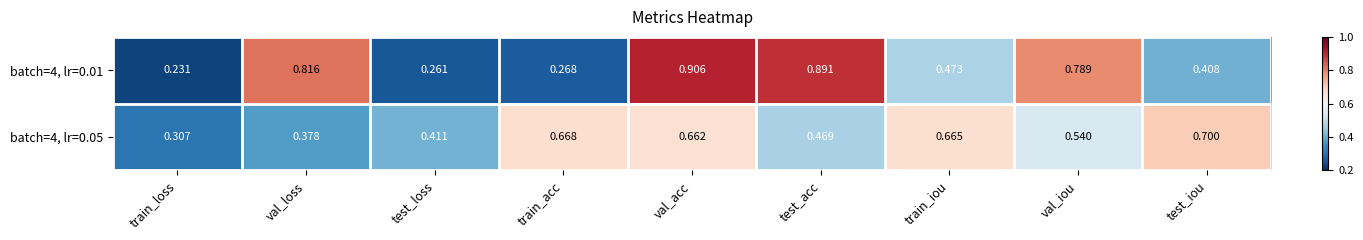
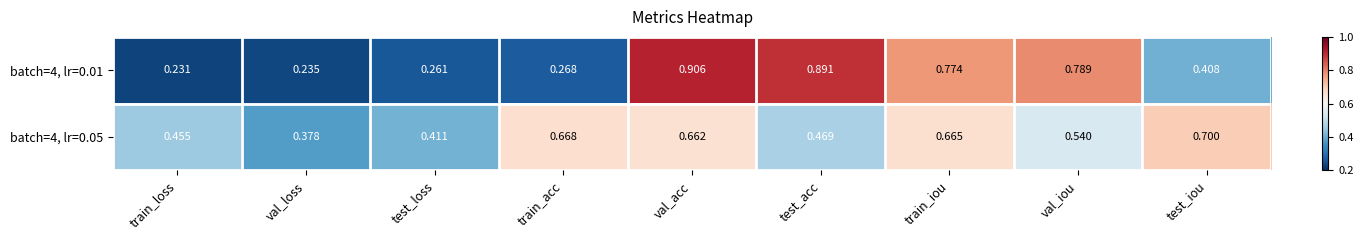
  {
    "batch=4, lr=0.01": {
      "train_loss": 0.231,
-     "val_loss": 0.816,
+     "val_loss": 0.235,
      "test_loss": 0.261,
      "train_acc": 0.268,
      "val_acc": 0.906,
      "test_acc": 0.891,
-     "train_iou": 0.473,
+     "train_iou": 0.774,
      "val_iou": 0.789,
      "test_iou": 0.408
    },
    "batch=4, lr=0.05": {
-     "train_loss": 0.307,
+     "train_loss": 0.455,
      "val_loss": 0.378,
      "test_loss": 0.411,
      "train_acc": 0.668,
      "val_acc": 0.662,
      "test_acc": 0.469,
      "train_iou": 0.665,
      "val_iou": 0.540,
      "test_iou": 0.700
    }
  }
